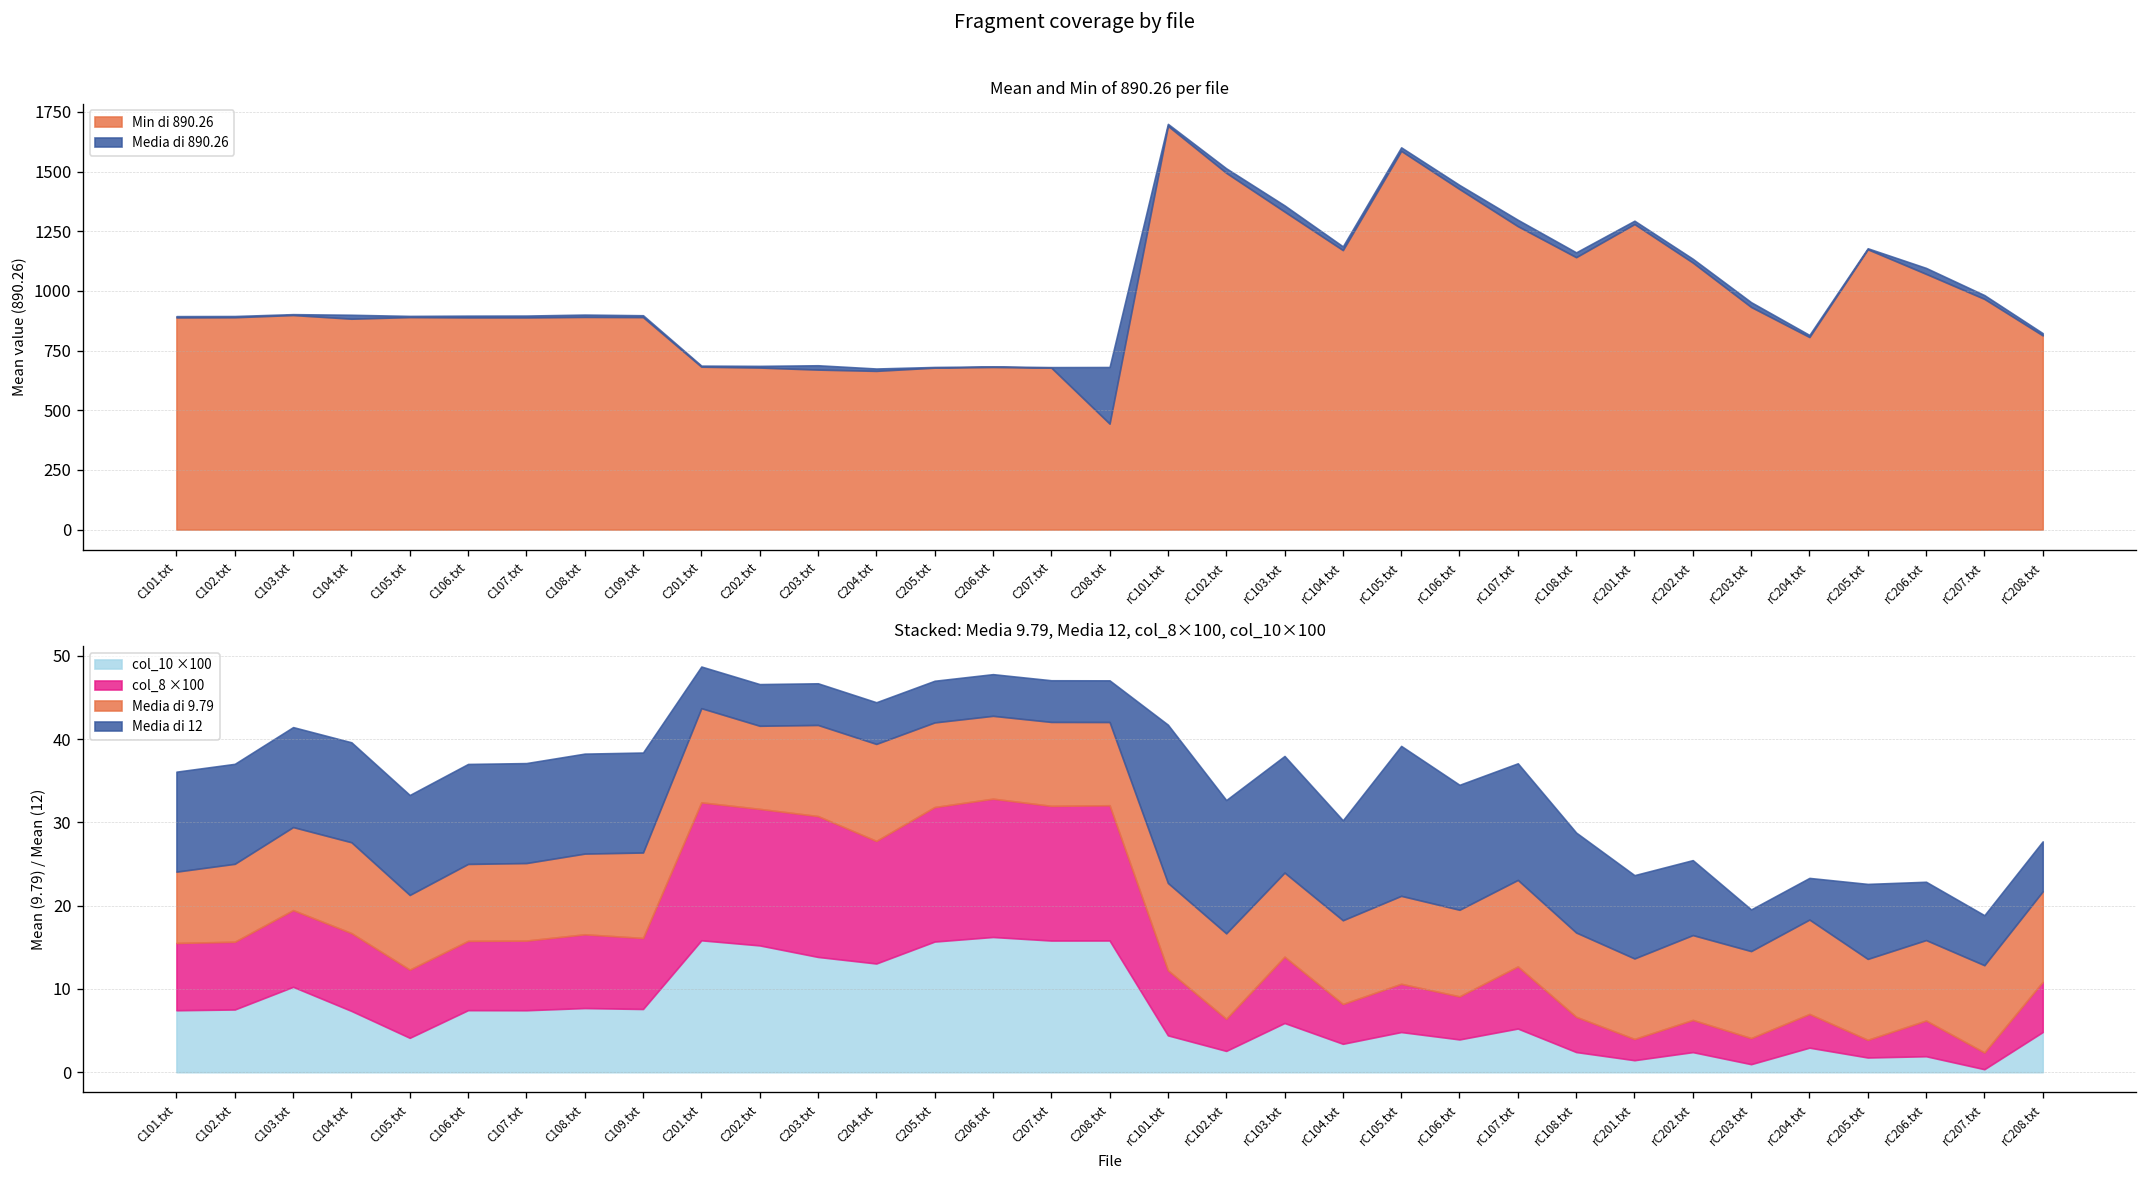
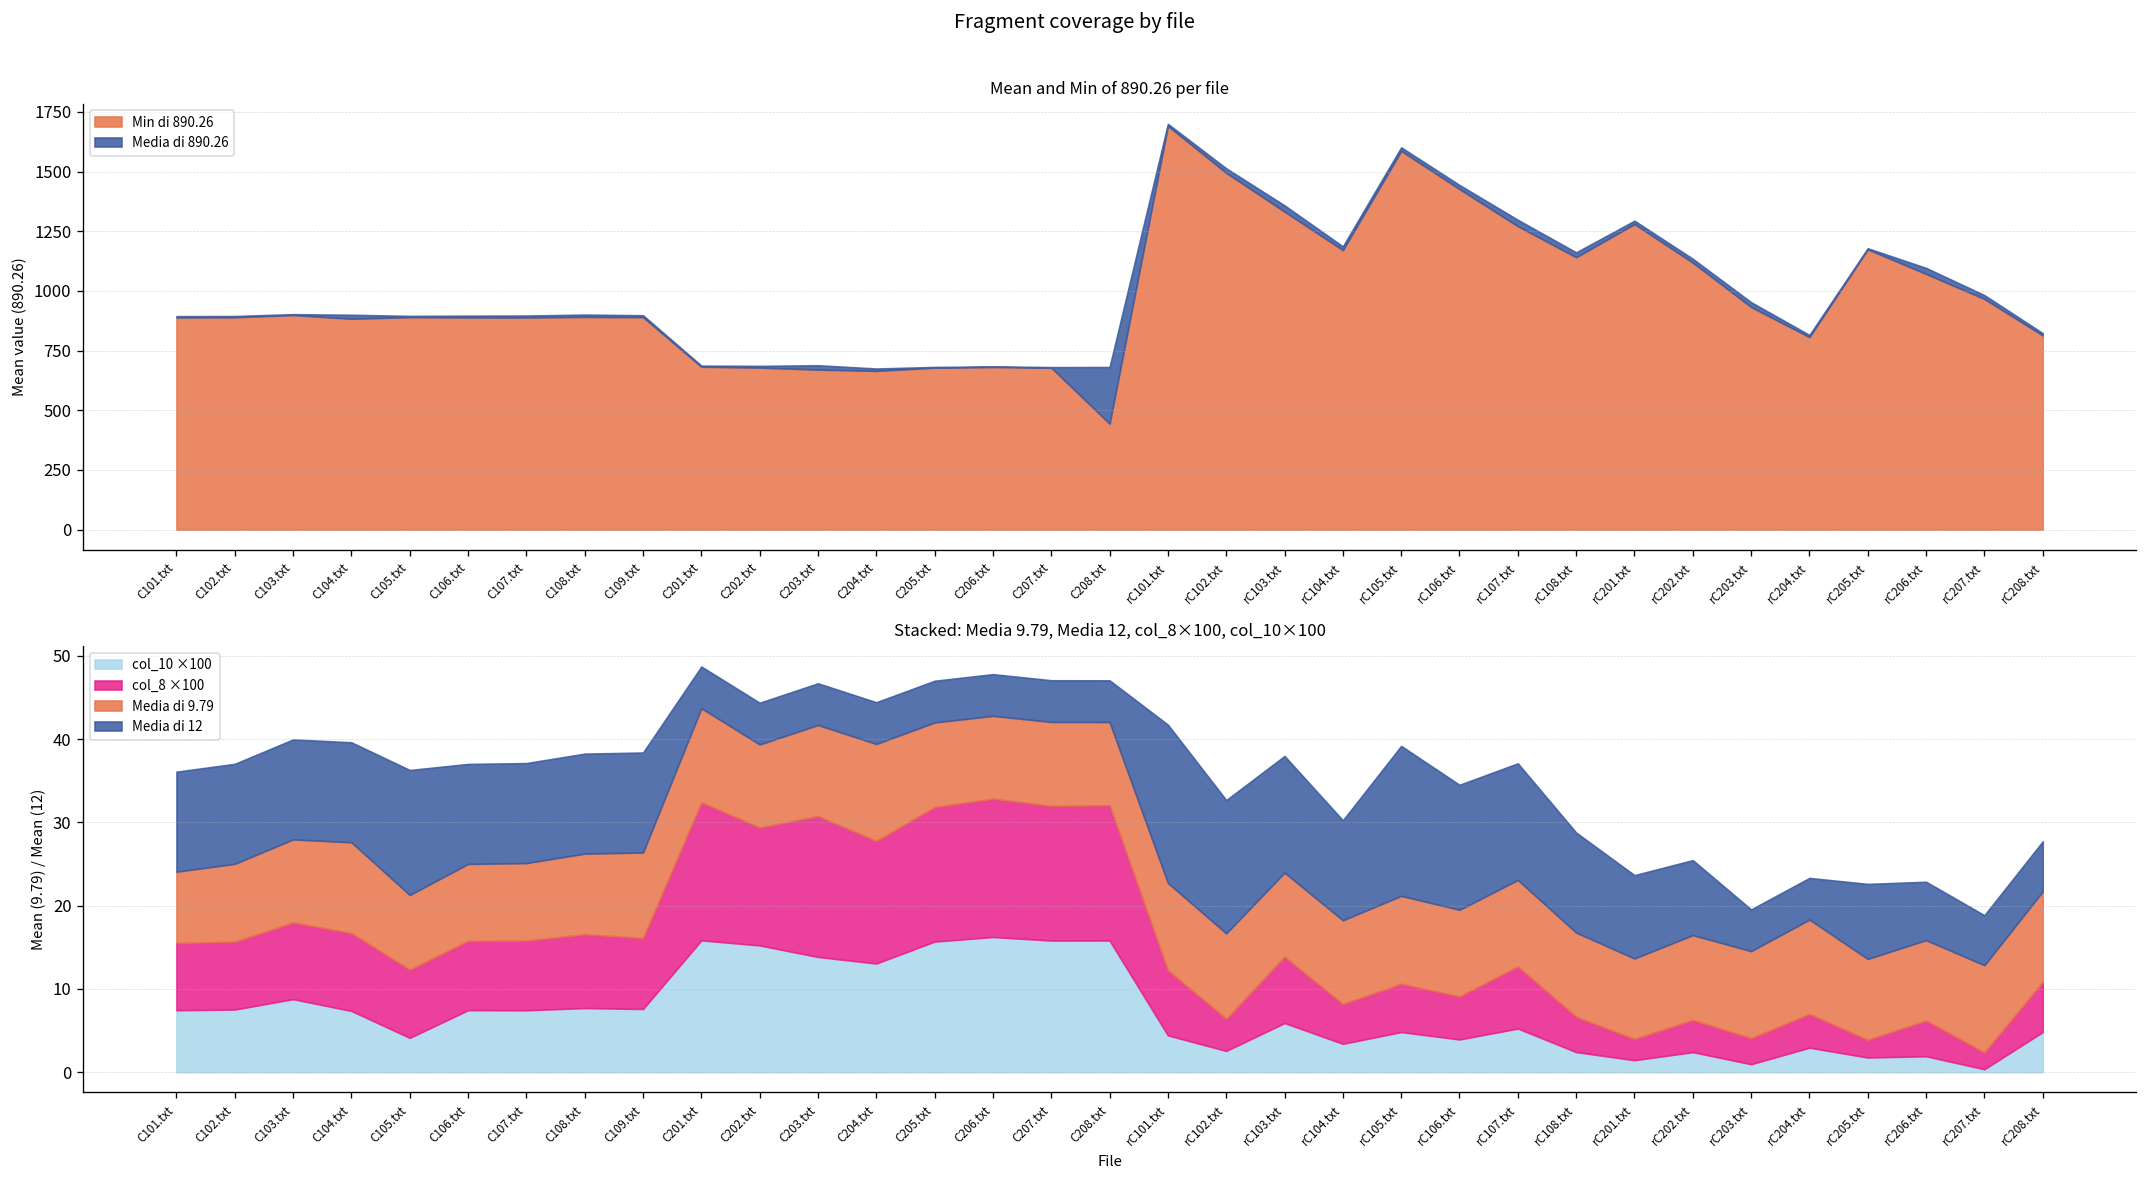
  {
    "Mean and Min of 890.26 per file": {
      "Min di 890.26": {
        "C104.txt": 880,
        "C203.txt": 670,
        "C208.txt": 440,
        "rC102.txt": 1490,
        "rC103.txt": 1330,
        "rC104.txt": 1170,
        "rC105.txt": 1590,
        "rC106.txt": 1430,
        "rC107.txt": 1270,
        "rC108.txt": 1140,
        "rC201.txt": 1280,
        "rC202.txt": 1120,
        "rC203.txt": 930,
        "rC206.txt": 1070,
        "rC207.txt": 970
      }
    },
    "Stacked: Media 9.79, Media 12, col_8×100, col_10×100": {
      "col_10 ×100": {
        "C101.txt": 7,
        "C102.txt": 8,
-       "C103.txt": 10,
+       "C103.txt": 9,
        "C104.txt": 7,
        "C105.txt": 4,
        "C106.txt": 7,
        "C107.txt": 7,
        "C108.txt": 8,
        "C109.txt": 8,
        "C201.txt": 16,
        "C202.txt": 15,
        "C203.txt": 14,
        "C204.txt": 13,
        "C205.txt": 16,
        "C206.txt": 16,
        "C207.txt": 16,
        "C208.txt": 16,
        "rC101.txt": 4,
        "rC102.txt": 3,
        "rC103.txt": 6,
        "rC104.txt": 3,
        "rC105.txt": 5,
        "rC106.txt": 4,
        "rC107.txt": 5,
        "rC108.txt": 2,
        "rC201.txt": 1,
        "rC202.txt": 2,
        "rC203.txt": 1,
        "rC204.txt": 3,
        "rC205.txt": 2,
        "rC206.txt": 2,
        "rC207.txt": 0,
        "rC208.txt": 5
      },
      "col_8 ×100": {
        "C101.txt": 8,
        "C102.txt": 8,
        "C103.txt": 9,
        "C104.txt": 9,
        "C105.txt": 8,
        "C106.txt": 8,
        "C107.txt": 8,
        "C108.txt": 9,
        "C109.txt": 9,
        "C201.txt": 17,
-       "C202.txt": 16,
+       "C202.txt": 14,
        "C203.txt": 17,
        "C204.txt": 15,
        "C205.txt": 16,
        "C206.txt": 17,
        "C207.txt": 16,
        "C208.txt": 16,
        "rC101.txt": 8,
        "rC102.txt": 4,
        "rC103.txt": 8,
        "rC104.txt": 5,
        "rC105.txt": 6,
        "rC106.txt": 5,
        "rC107.txt": 7,
        "rC108.txt": 4,
        "rC201.txt": 3,
        "rC202.txt": 4,
        "rC203.txt": 3,
        "rC204.txt": 4,
        "rC205.txt": 2,
        "rC206.txt": 4,
        "rC207.txt": 2,
        "rC208.txt": 6
      },
      "Media di 9.79": {
        "C101.txt": 9,
        "C102.txt": 9,
        "C103.txt": 10,
        "C104.txt": 11,
        "C105.txt": 9,
        "C106.txt": 9,
        "C107.txt": 9,
        "C108.txt": 10,
        "C109.txt": 10,
        "C201.txt": 11,
        "C202.txt": 10,
        "C203.txt": 11,
        "C204.txt": 12,
        "C205.txt": 10,
        "C206.txt": 10,
        "C207.txt": 10,
        "C208.txt": 10,
        "rC101.txt": 10,
        "rC102.txt": 10,
        "rC103.txt": 10,
        "rC104.txt": 10,
        "rC105.txt": 11,
        "rC106.txt": 10,
        "rC107.txt": 10,
        "rC108.txt": 10,
        "rC201.txt": 10,
        "rC202.txt": 10,
        "rC203.txt": 10,
        "rC204.txt": 11,
        "rC205.txt": 10,
        "rC206.txt": 10,
        "rC207.txt": 10,
        "rC208.txt": 11
      },
      "Media di 12": {
        "C101.txt": 12,
        "C102.txt": 12,
        "C103.txt": 12,
        "C104.txt": 12,
-       "C105.txt": 12,
+       "C105.txt": 15,
        "C106.txt": 12,
        "C107.txt": 12,
        "C108.txt": 12,
        "C109.txt": 12,
        "C201.txt": 5,
        "C202.txt": 5,
        "C203.txt": 5,
        "C204.txt": 5,
        "C205.txt": 5,
        "C206.txt": 5,
        "C207.txt": 5,
        "C208.txt": 5,
        "rC101.txt": 19,
        "rC102.txt": 16,
        "rC103.txt": 14,
        "rC104.txt": 12,
        "rC105.txt": 18,
        "rC106.txt": 15,
        "rC107.txt": 14,
        "rC108.txt": 12,
        "rC201.txt": 10,
        "rC202.txt": 9,
        "rC203.txt": 5,
        "rC204.txt": 5,
        "rC205.txt": 9,
        "rC206.txt": 7,
        "rC207.txt": 6,
        "rC208.txt": 6
      }
    }
  }
